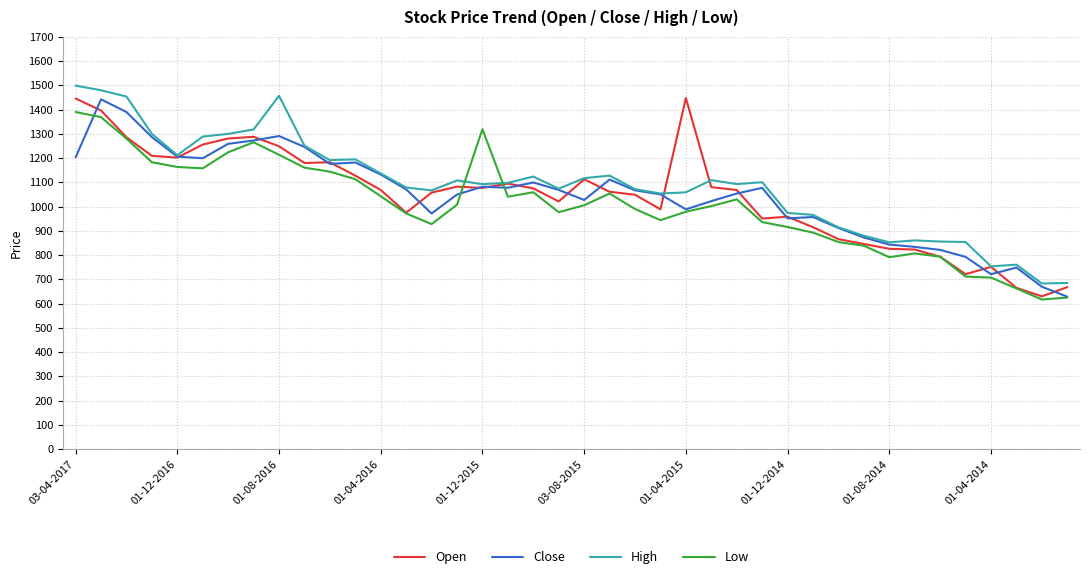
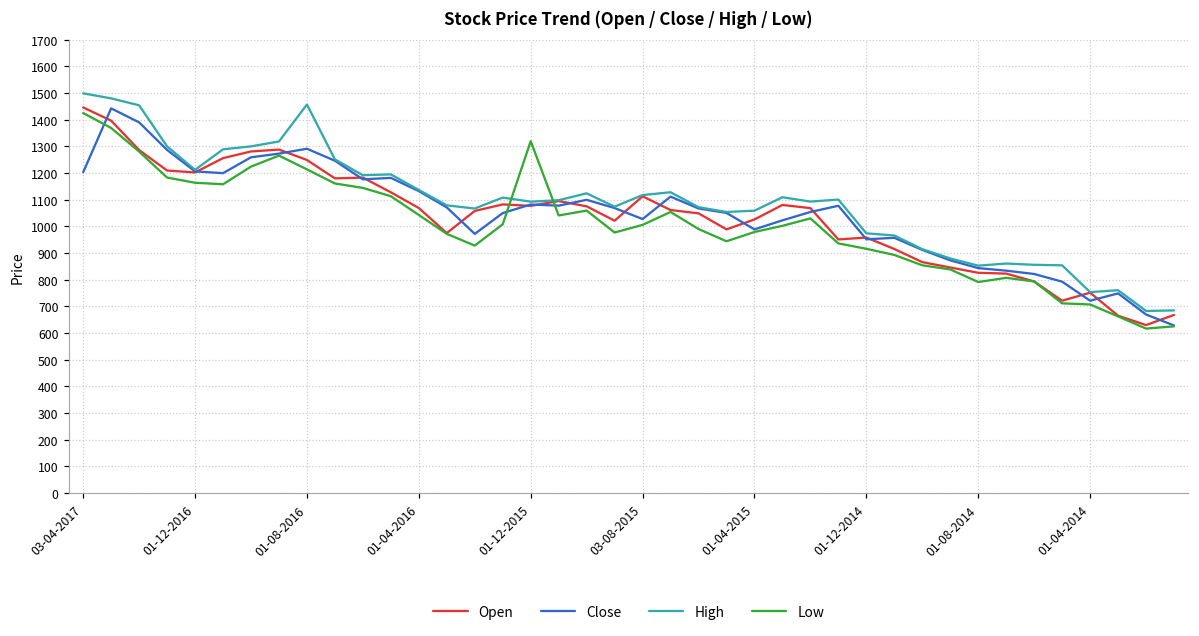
  {
    "Open": {
      "03-04-2017": 1450,
      "01-08-2016": 1250,
      "01-04-2016": 1070,
-     "01-04-2015": 1450,
+     "01-04-2015": 1030,
      "01-08-2014": 830
    },
    "Close": {
      "03-04-2017": 1200,
      "01-08-2016": 1290,
      "03-08-2015": 1030,
      "01-04-2014": 720
    },
    "High": {
      "03-04-2017": 1500,
      "01-08-2016": 1460,
      "01-04-2015": 1060,
      "01-12-2014": 970
    },
    "Low": {
-     "03-04-2017": 1390,
+     "03-04-2017": 1430,
      "01-12-2016": 1160,
      "01-08-2016": 1210,
      "01-04-2016": 1040,
      "01-12-2015": 1320,
      "03-08-2015": 1010,
      "01-12-2014": 920,
      "01-08-2014": 790,
      "01-04-2014": 710
    }
  }
